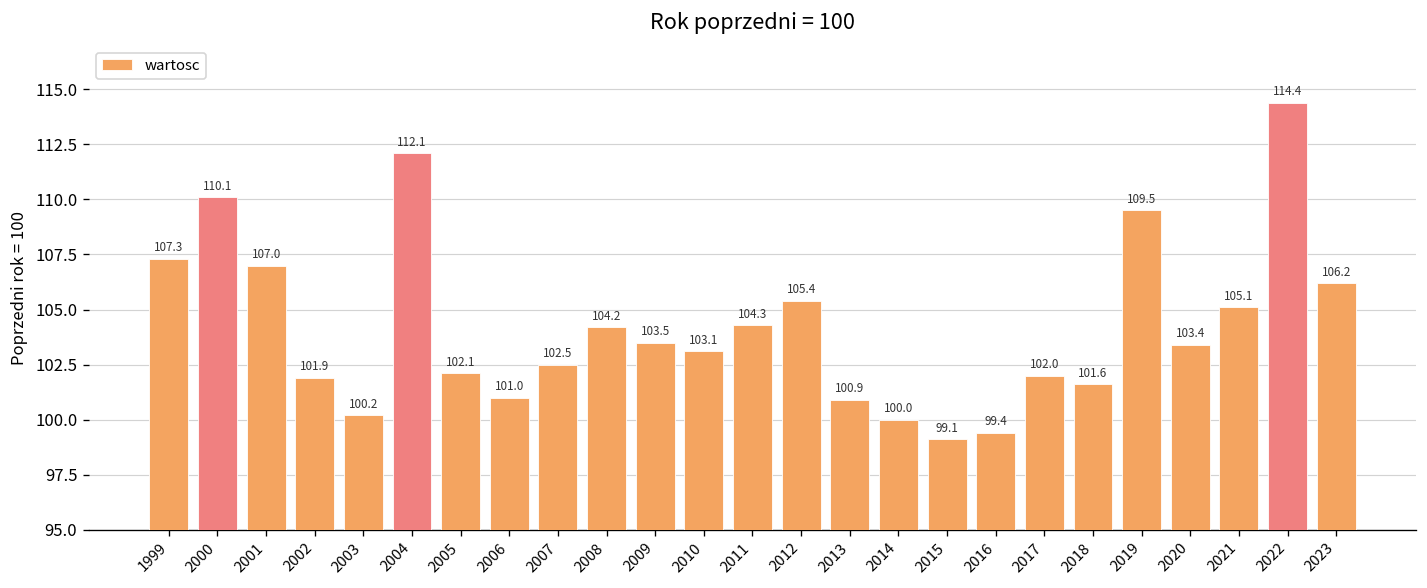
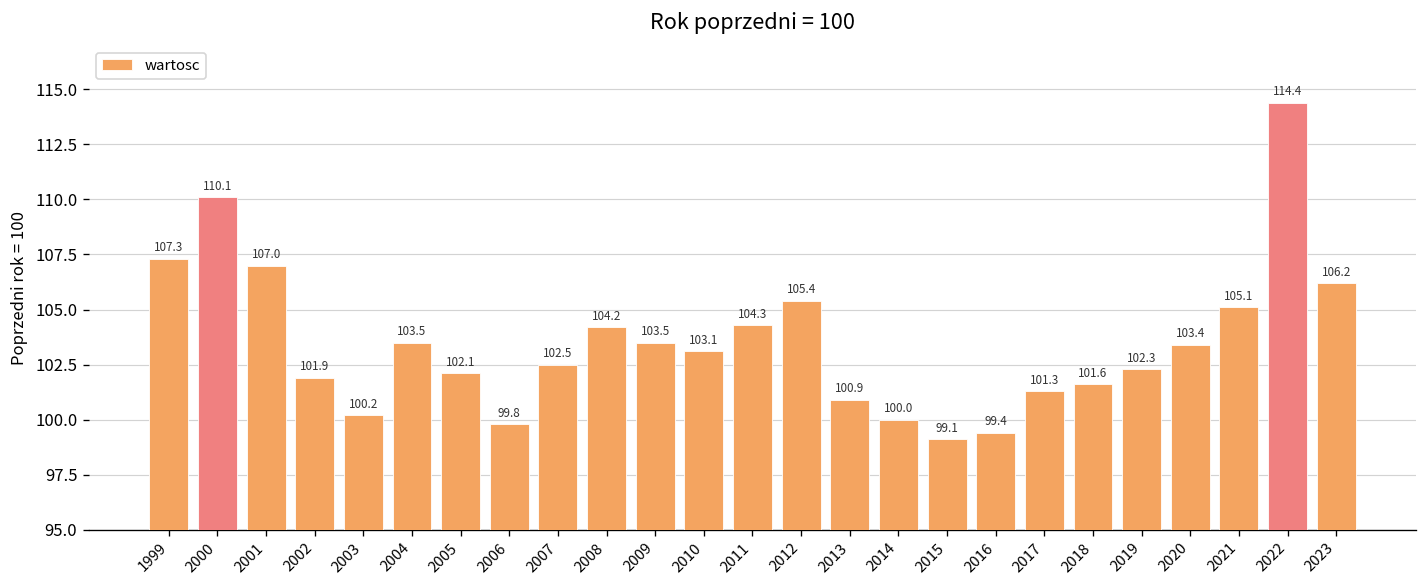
  {
    "1999": 107.3,
    "2000": 110.1,
    "2001": 107.0,
    "2002": 101.9,
    "2003": 100.2,
-   "2004": 112.1,
+   "2004": 103.5,
    "2005": 102.1,
-   "2006": 101.0,
+   "2006": 99.8,
    "2007": 102.5,
    "2008": 104.2,
    "2009": 103.5,
    "2010": 103.1,
    "2011": 104.3,
    "2012": 105.4,
    "2013": 100.9,
    "2014": 100.0,
    "2015": 99.1,
    "2016": 99.4,
-   "2017": 102.0,
+   "2017": 101.3,
    "2018": 101.6,
-   "2019": 109.5,
+   "2019": 102.3,
    "2020": 103.4,
    "2021": 105.1,
    "2022": 114.4,
    "2023": 106.2
  }
